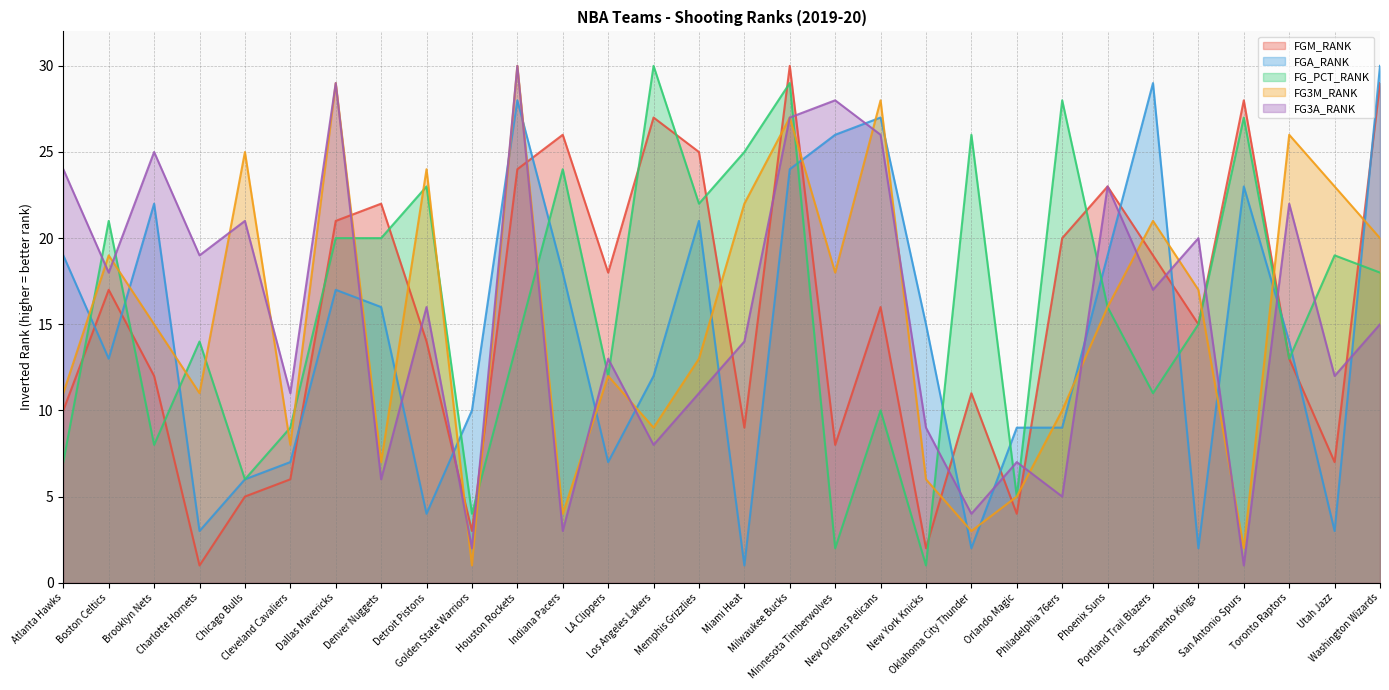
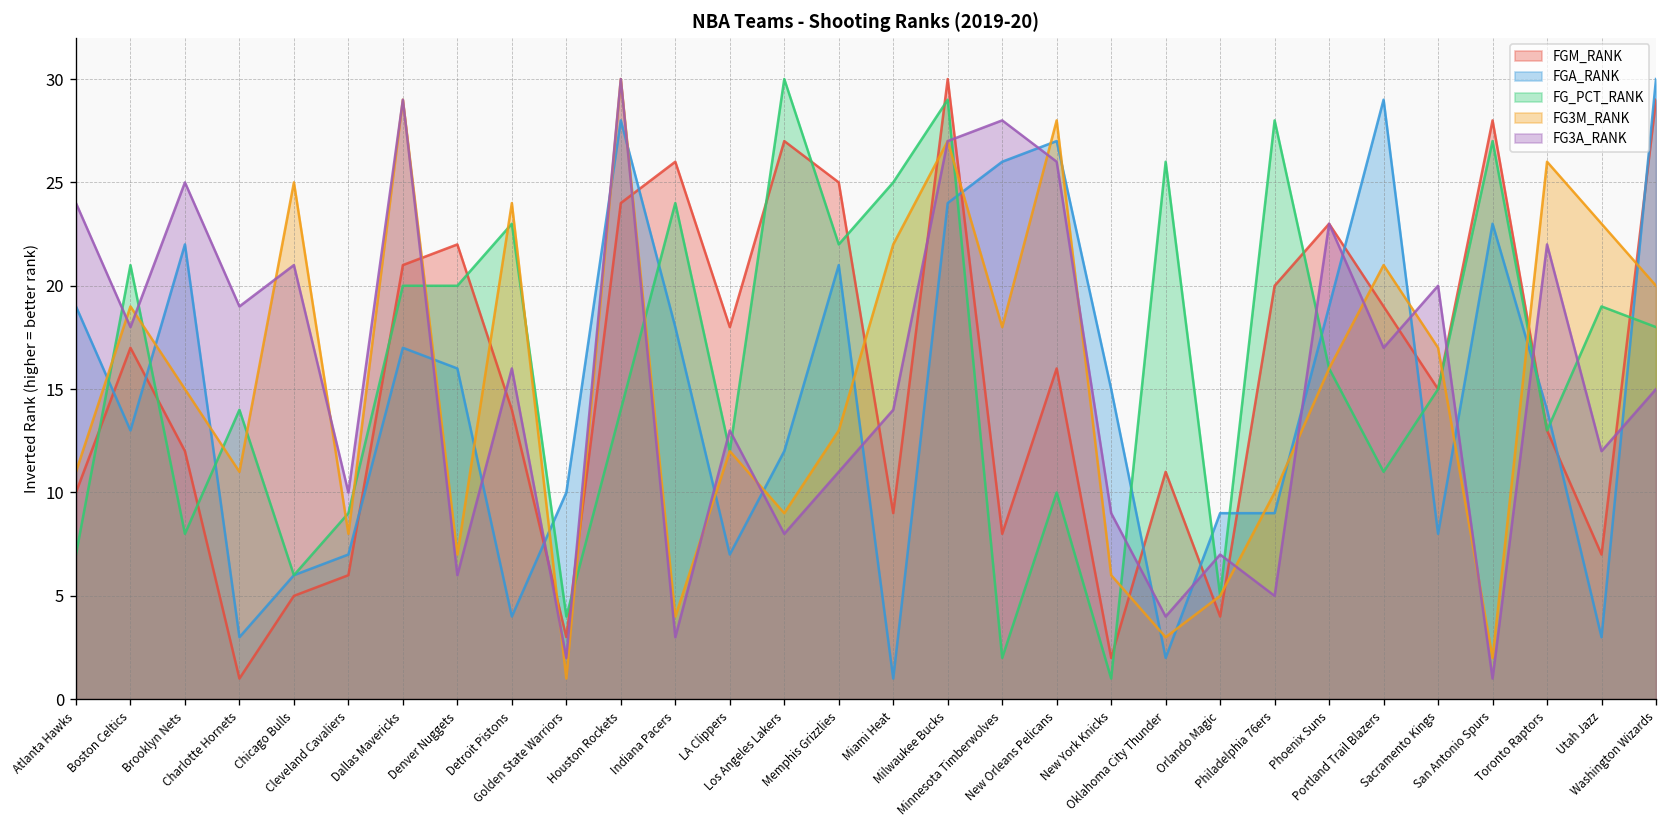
  {
    "FGA_RANK": {
      "Atlanta Hawks": 19.0,
      "Boston Celtics": 13.0,
      "Brooklyn Nets": 22.0,
      "Charlotte Hornets": 3.0,
      "Cleveland Cavaliers": 7.0,
      "Dallas Mavericks": 17.0,
      "Denver Nuggets": 16.0,
      "Detroit Pistons": 4.0,
      "Golden State Warriors": 10.0,
      "Houston Rockets": 28.0,
      "Indiana Pacers": 18.0,
      "LA Clippers": 7.0,
      "Los Angeles Lakers": 12.0,
      "Memphis Grizzlies": 21.0,
      "Miami Heat": 1.0,
      "Milwaukee Bucks": 24.0,
      "Minnesota Timberwolves": 26.0,
      "New Orleans Pelicans": 27.0,
      "New York Knicks": 15.0,
      "Oklahoma City Thunder": 2.0,
      "Orlando Magic": 9.0,
      "Philadelphia 76ers": 9.0,
      "Phoenix Suns": 19.0,
      "Portland Trail Blazers": 29.0,
-     "Sacramento Kings": 2.0,
+     "Sacramento Kings": 8.0,
      "San Antonio Spurs": 23.0,
      "Toronto Raptors": 14.0,
      "Utah Jazz": 3.0,
      "Washington Wizards": 30.0
    },
    "FG_PCT_RANK": {
      "Atlanta Hawks": 7.0,
      "Boston Celtics": 21.0,
      "Brooklyn Nets": 8.0,
      "Charlotte Hornets": 14.0,
      "Cleveland Cavaliers": 9.0,
      "Dallas Mavericks": 20.0,
      "Denver Nuggets": 20.0,
      "Detroit Pistons": 23.0,
      "Golden State Warriors": 4.0,
      "Houston Rockets": 14.0,
      "Indiana Pacers": 24.0,
      "Los Angeles Lakers": 30.0,
      "Memphis Grizzlies": 22.0,
      "Miami Heat": 25.0,
      "Milwaukee Bucks": 29.0,
      "Minnesota Timberwolves": 2.0,
      "New Orleans Pelicans": 10.0,
      "New York Knicks": 1.0,
      "Oklahoma City Thunder": 26.0,
      "Philadelphia 76ers": 28.0,
      "Portland Trail Blazers": 11.0,
      "San Antonio Spurs": 27.0,
      "Utah Jazz": 19.0,
      "Washington Wizards": 18.0
    },
    "FG3A_RANK": {
      "Atlanta Hawks": 24.0,
      "Boston Celtics": 18.0,
      "Brooklyn Nets": 25.0,
      "Charlotte Hornets": 19.0,
      "Chicago Bulls": 21.0,
-     "Cleveland Cavaliers": 11.0,
+     "Cleveland Cavaliers": 10.0,
      "Denver Nuggets": 6.0,
      "Detroit Pistons": 16.0,
      "Golden State Warriors": 2.0,
      "Indiana Pacers": 3.0,
      "LA Clippers": 13.0,
      "Los Angeles Lakers": 8.0,
      "Memphis Grizzlies": 11.0,
      "Miami Heat": 14.0,
      "Minnesota Timberwolves": 28.0,
      "New Orleans Pelicans": 26.0,
      "New York Knicks": 9.0,
      "Oklahoma City Thunder": 4.0,
      "Orlando Magic": 7.0,
      "Philadelphia 76ers": 5.0,
      "Portland Trail Blazers": 17.0,
      "Sacramento Kings": 20.0,
      "San Antonio Spurs": 1.0,
      "Toronto Raptors": 22.0,
      "Utah Jazz": 12.0,
      "Washington Wizards": 15.0
    }
  }
